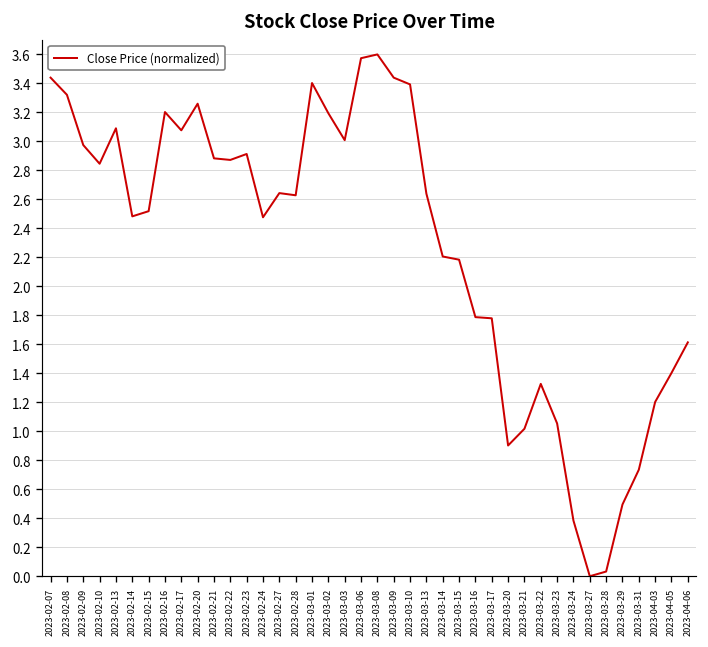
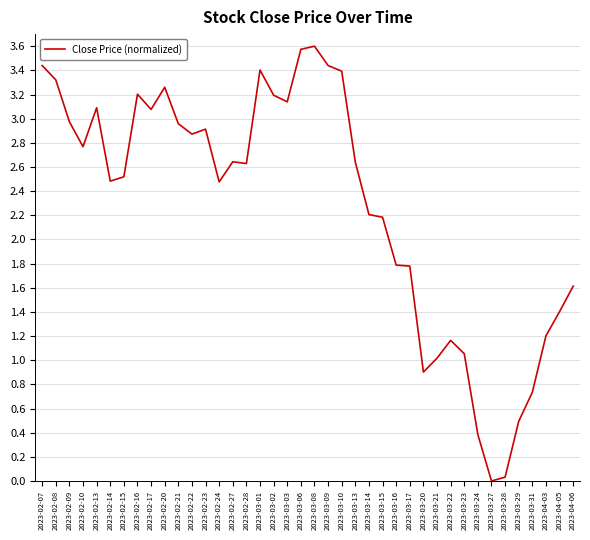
  {
    "2023-02-07": 3.44,
    "2023-02-08": 3.32,
    "2023-02-09": 2.97,
-   "2023-02-10": 2.85,
+   "2023-02-10": 2.77,
    "2023-02-13": 3.09,
    "2023-02-14": 2.48,
    "2023-02-15": 2.52,
    "2023-02-16": 3.20,
    "2023-02-17": 3.08,
    "2023-02-20": 3.26,
-   "2023-02-21": 2.88,
+   "2023-02-21": 2.96,
    "2023-02-22": 2.87,
    "2023-02-23": 2.91,
    "2023-02-24": 2.48,
    "2023-02-27": 2.64,
    "2023-02-28": 2.63,
    "2023-03-01": 3.40,
    "2023-03-02": 3.19,
-   "2023-03-03": 3.01,
+   "2023-03-03": 3.14,
    "2023-03-06": 3.57,
    "2023-03-08": 3.60,
    "2023-03-09": 3.44,
    "2023-03-10": 3.39,
    "2023-03-13": 2.64,
    "2023-03-14": 2.21,
    "2023-03-15": 2.18,
    "2023-03-16": 1.79,
    "2023-03-17": 1.78,
    "2023-03-20": 0.90,
    "2023-03-21": 1.02,
-   "2023-03-22": 1.33,
+   "2023-03-22": 1.16,
    "2023-03-23": 1.05,
    "2023-03-24": 0.38,
    "2023-03-27": 0.00,
    "2023-03-28": 0.03,
    "2023-03-29": 0.49,
    "2023-03-31": 0.73,
    "2023-04-03": 1.20,
    "2023-04-05": 1.40,
    "2023-04-06": 1.61
  }
